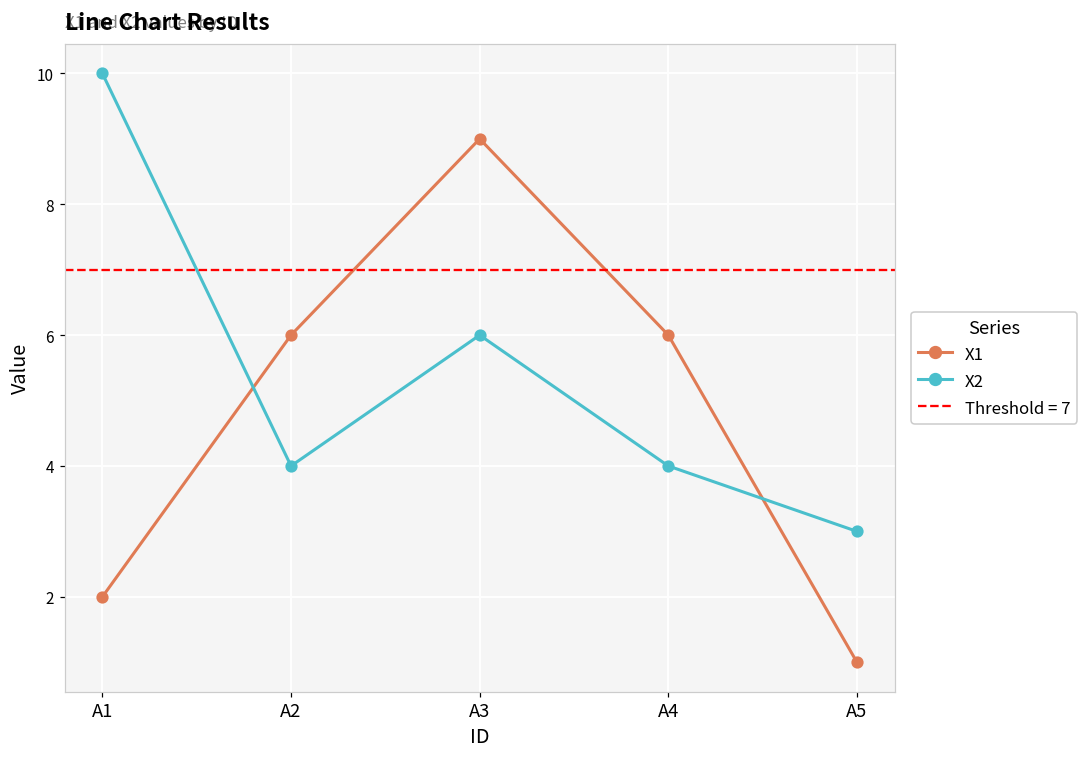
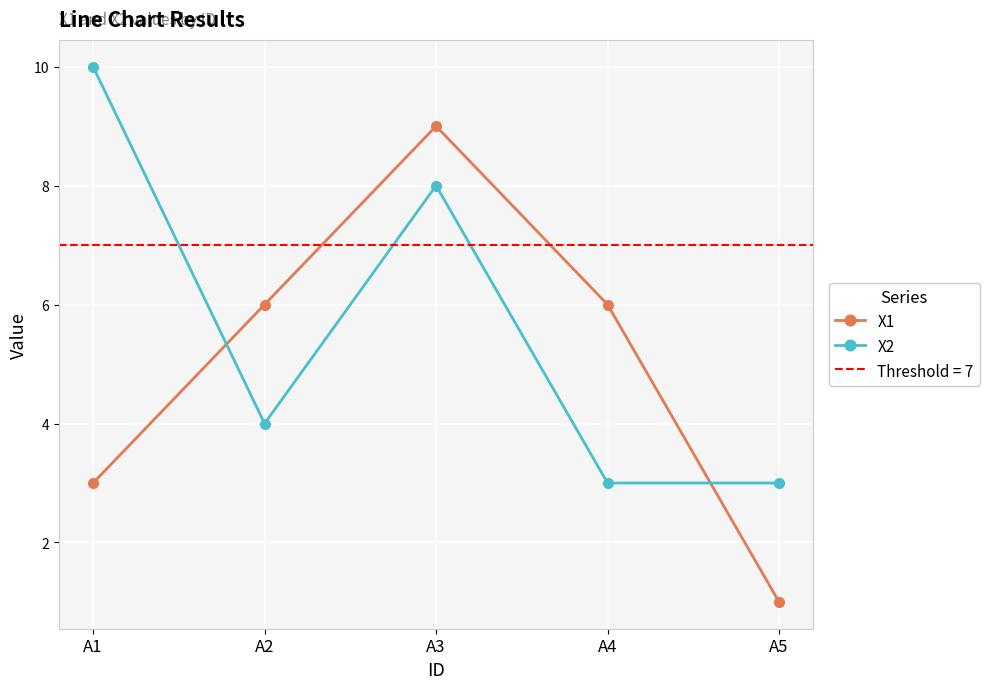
  {
    "X1": {
-     "A1": 2,
+     "A1": 3,
      "A2": 6,
      "A3": 9,
      "A4": 6,
      "A5": 1
    },
    "X2": {
      "A1": 10,
      "A2": 4,
-     "A3": 6,
-     "A4": 4,
+     "A3": 8,
+     "A4": 3,
      "A5": 3
    }
  }
